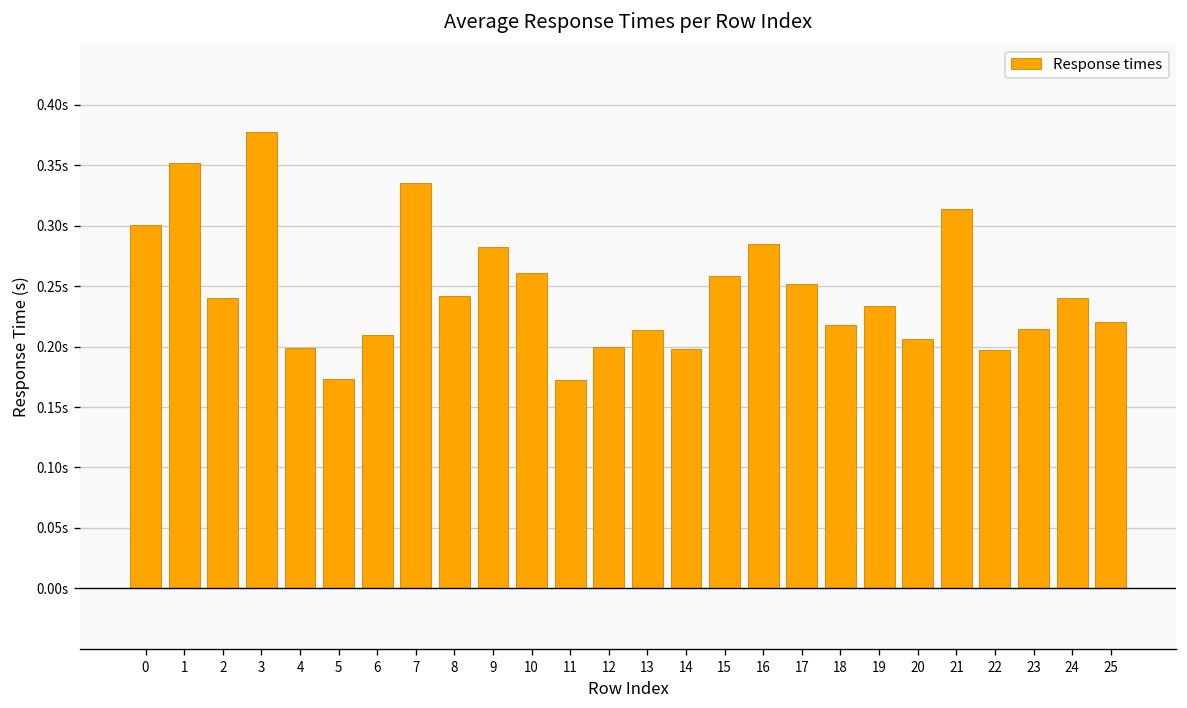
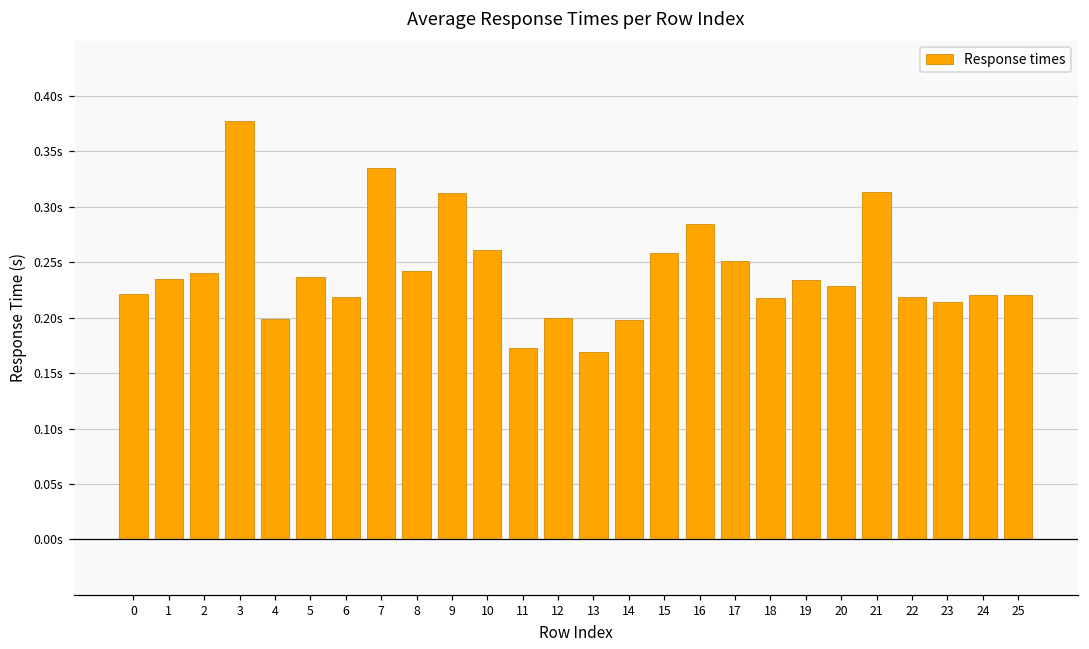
  {
-   "0": "0.300s",
-   "1": "0.352s",
+   "0": "0.222s",
+   "1": "0.235s",
    "2": "0.241s",
    "3": "0.377s",
    "4": "0.199s",
-   "5": "0.173s",
-   "6": "0.209s",
+   "5": "0.237s",
+   "6": "0.218s",
    "7": "0.335s",
    "8": "0.242s",
-   "9": "0.283s",
+   "9": "0.312s",
    "10": "0.261s",
    "11": "0.172s",
    "12": "0.200s",
-   "13": "0.214s",
+   "13": "0.169s",
    "14": "0.198s",
    "15": "0.258s",
    "16": "0.285s",
    "17": "0.252s",
    "18": "0.218s",
    "19": "0.234s",
-   "20": "0.206s",
+   "20": "0.229s",
    "21": "0.313s",
-   "22": "0.197s",
+   "22": "0.218s",
    "23": "0.214s",
-   "24": "0.240s",
+   "24": "0.221s",
    "25": "0.221s"
  }
